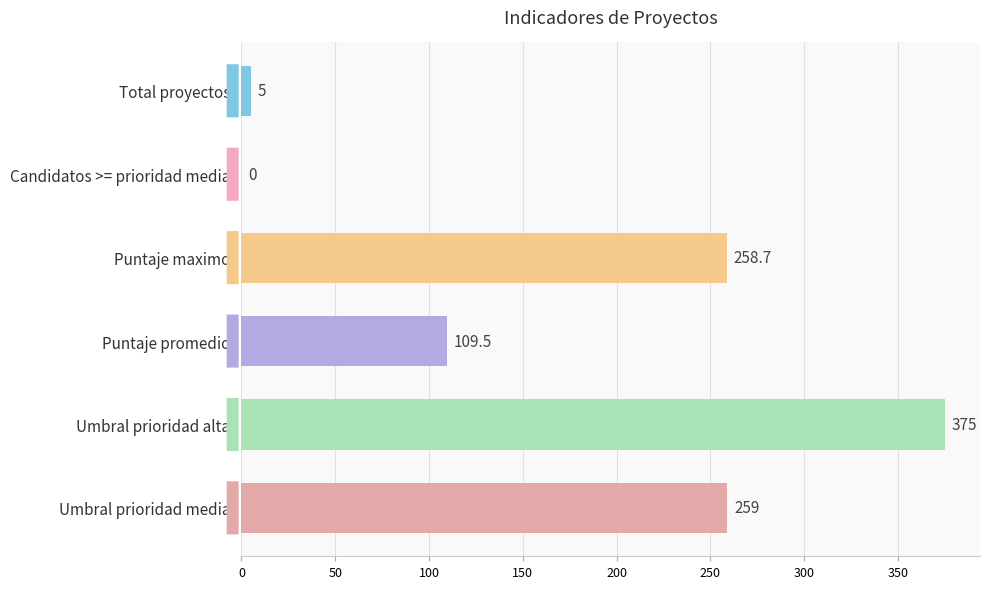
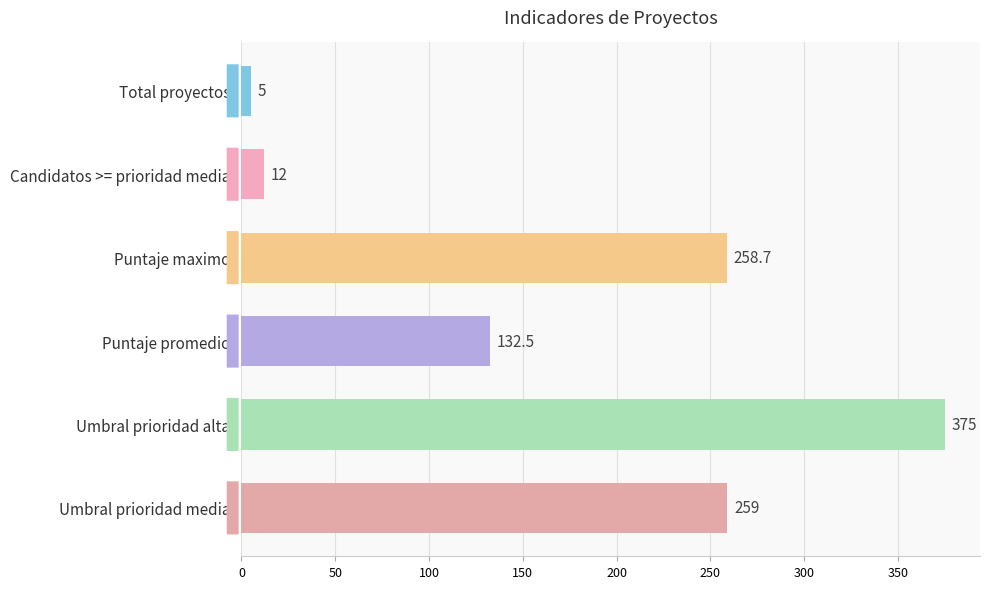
  {
    "Total proyectos": 5,
-   "Candidatos >= prioridad media": 0,
+   "Candidatos >= prioridad media": 12,
    "Puntaje maximo": 258.7,
-   "Puntaje promedio": 109.5,
+   "Puntaje promedio": 132.5,
    "Umbral prioridad alta": 375,
    "Umbral prioridad media": 259
  }
